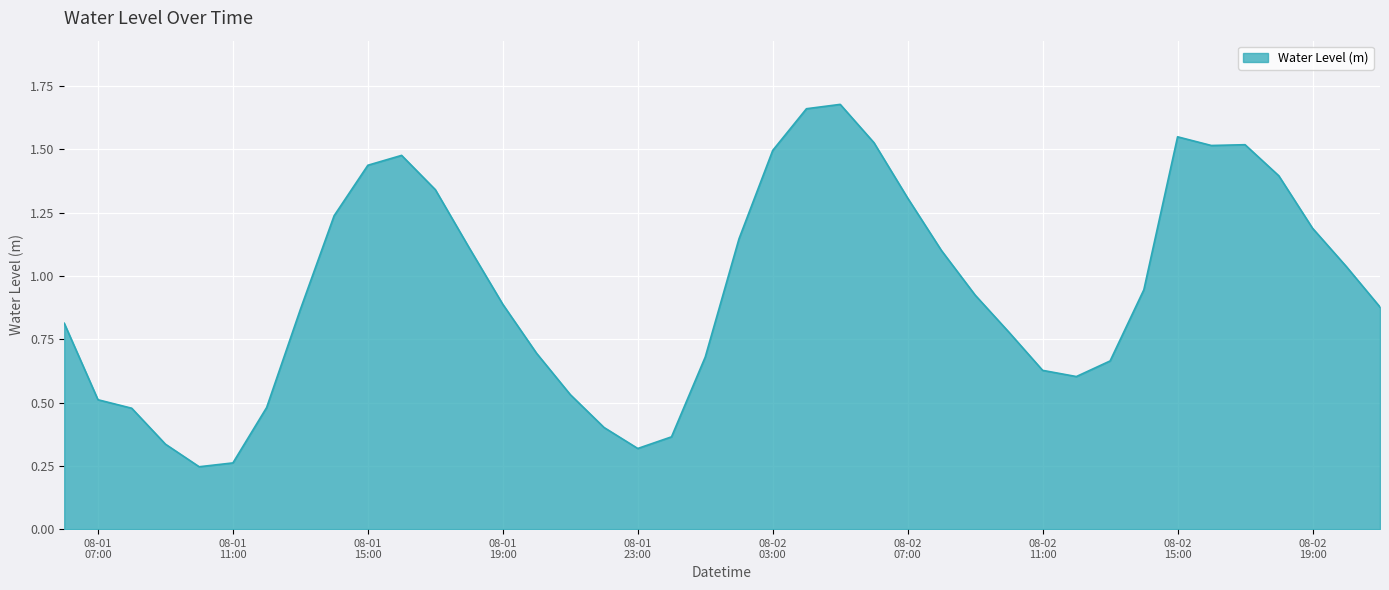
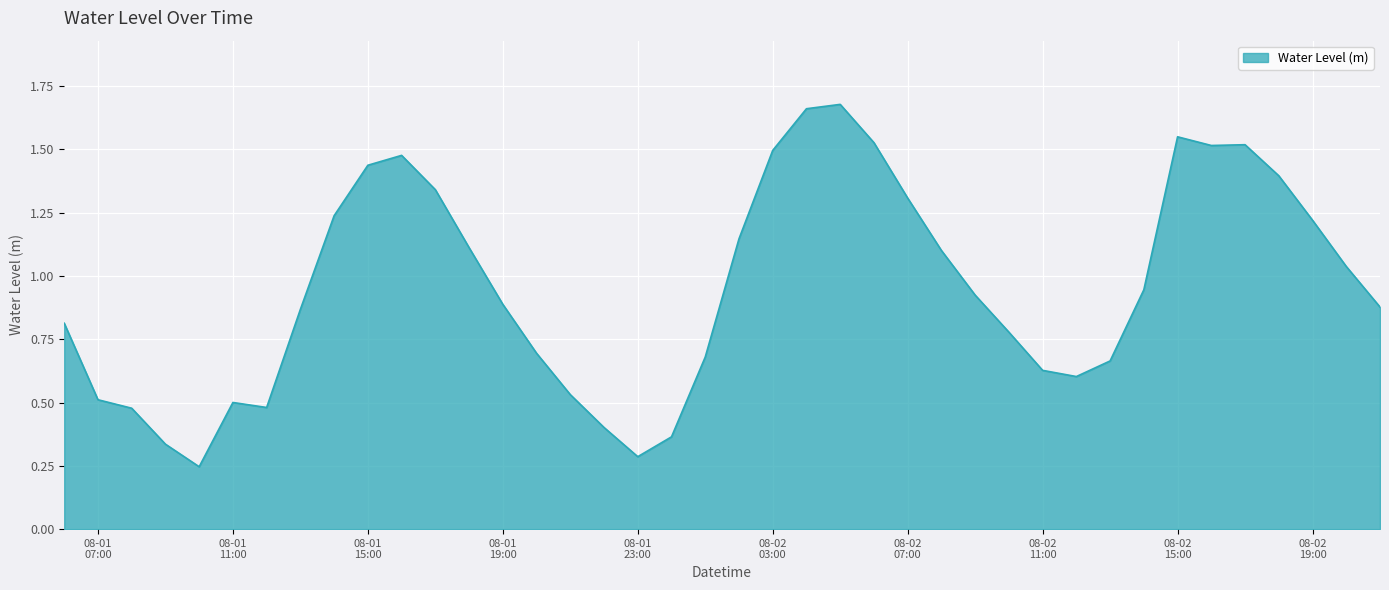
  {
    "08-01 07:00": 0.51,
-   "08-01 11:00": 0.26,
+   "08-01 11:00": 0.50,
    "08-01 15:00": 1.44,
    "08-01 19:00": 0.89,
-   "08-01 23:00": 0.32,
+   "08-01 23:00": 0.29,
    "08-02 03:00": 1.50,
    "08-02 07:00": 1.31,
    "08-02 11:00": 0.63,
    "08-02 15:00": 1.55,
-   "08-02 19:00": 1.19
+   "08-02 19:00": 1.22
  }
